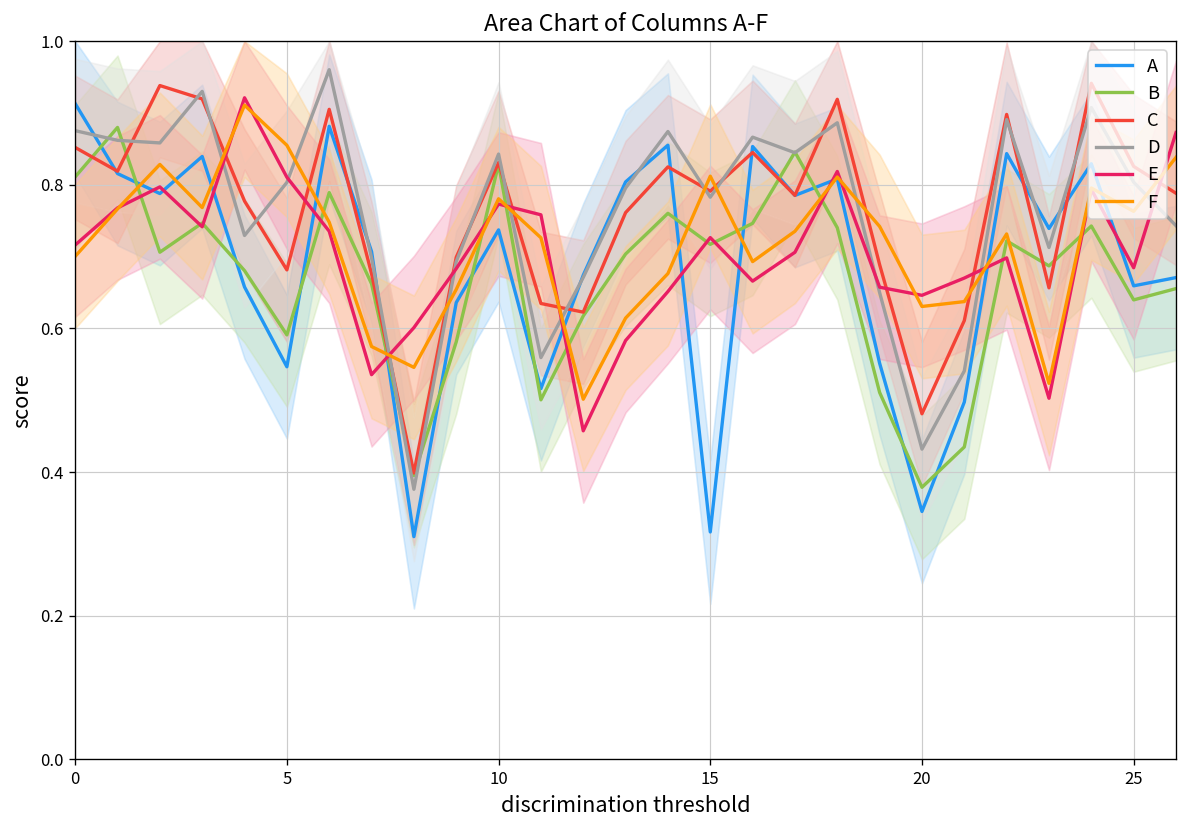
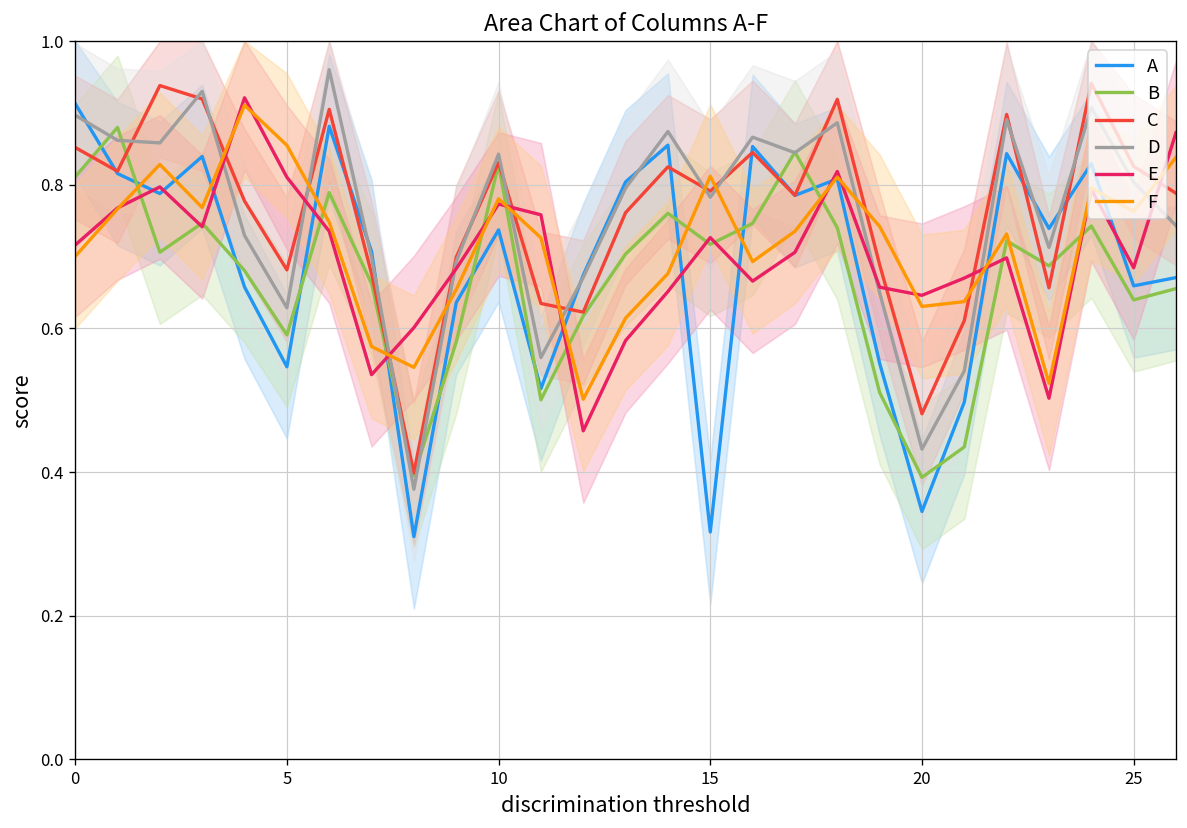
  {
    "A": {
      "5": 0.55,
      "10": 0.74,
      "15": 0.32,
      "20": 0.35,
      "25": 0.66
    },
    "B": {
      "0": 0.81,
      "5": 0.59,
      "15": 0.72,
-     "20": 0.38,
+     "20": 0.39,
      "25": 0.64
    },
    "D": {
-     "0": 0.88,
-     "5": 0.80,
+     "0": 0.90,
+     "5": 0.63,
      "10": 0.84,
      "15": 0.78,
      "20": 0.43
    },
    "F": {
      "0": 0.70,
      "5": 0.86,
      "10": 0.78,
      "15": 0.81,
      "20": 0.63
    }
  }
